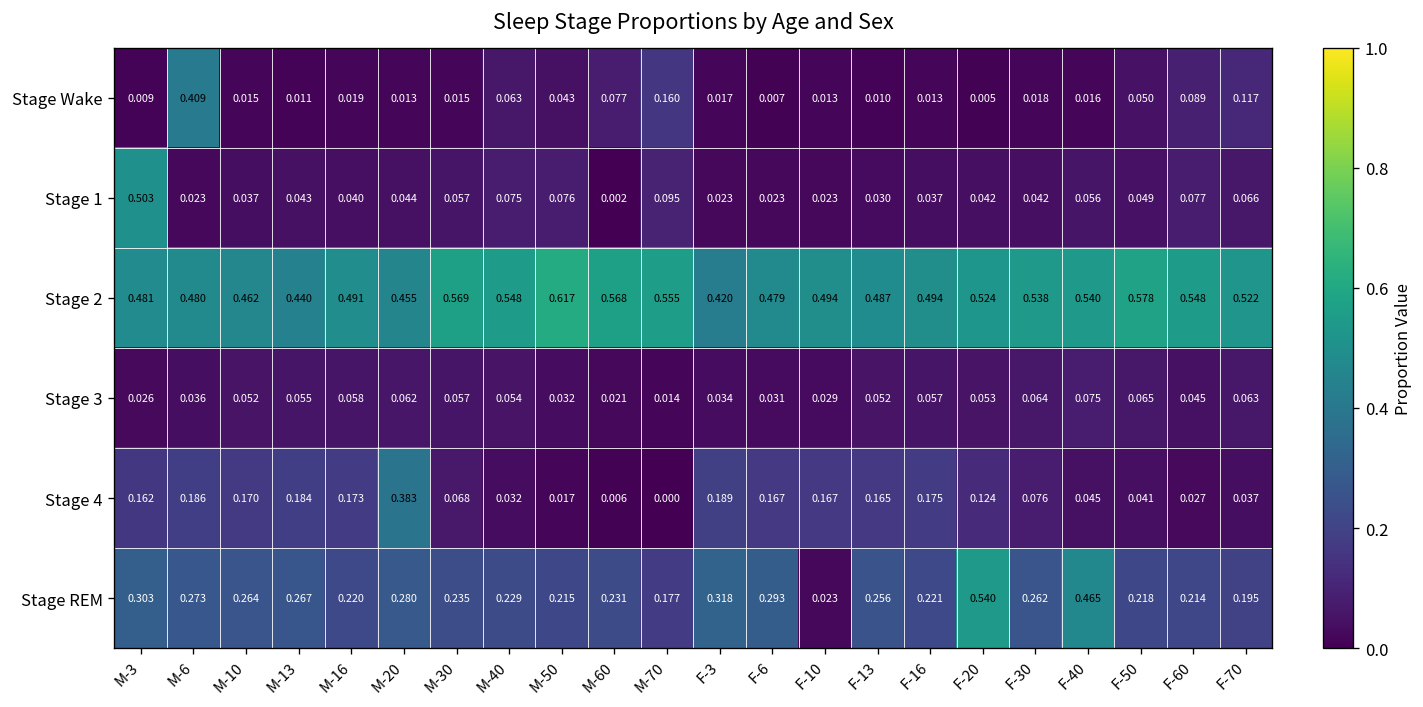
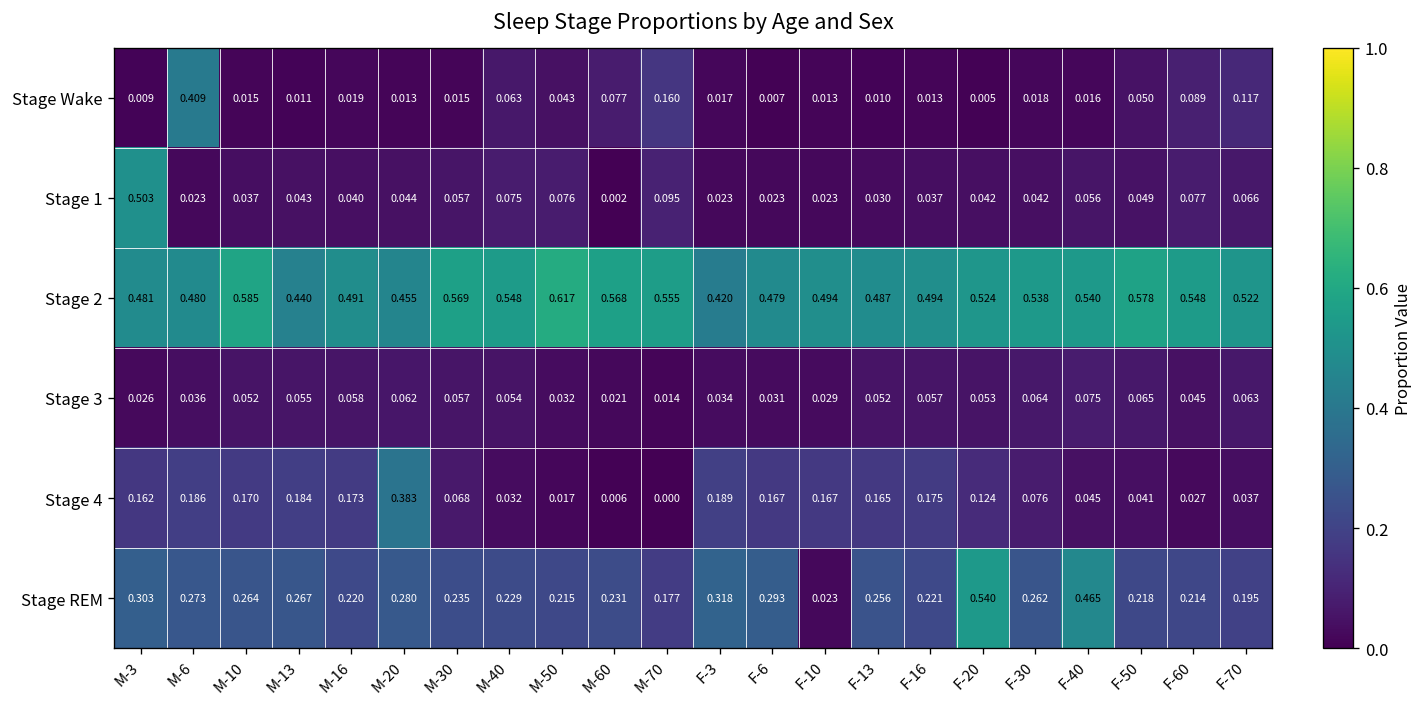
  {
    "Stage Wake": {
      "M-3": 0.009,
      "M-6": 0.409,
      "M-10": 0.015,
      "M-13": 0.011,
      "M-16": 0.019,
      "M-20": 0.013,
      "M-30": 0.015,
      "M-40": 0.063,
      "M-50": 0.043,
      "M-60": 0.077,
      "M-70": 0.160,
      "F-3": 0.017,
      "F-6": 0.007,
      "F-10": 0.013,
      "F-13": 0.010,
      "F-16": 0.013,
      "F-20": 0.005,
      "F-30": 0.018,
      "F-40": 0.016,
      "F-50": 0.050,
      "F-60": 0.089,
      "F-70": 0.117
    },
    "Stage 1": {
      "M-3": 0.503,
      "M-6": 0.023,
      "M-10": 0.037,
      "M-13": 0.043,
      "M-16": 0.040,
      "M-20": 0.044,
      "M-30": 0.057,
      "M-40": 0.075,
      "M-50": 0.076,
      "M-60": 0.002,
      "M-70": 0.095,
      "F-3": 0.023,
      "F-6": 0.023,
      "F-10": 0.023,
      "F-13": 0.030,
      "F-16": 0.037,
      "F-20": 0.042,
      "F-30": 0.042,
      "F-40": 0.056,
      "F-50": 0.049,
      "F-60": 0.077,
      "F-70": 0.066
    },
    "Stage 2": {
      "M-3": 0.481,
      "M-6": 0.480,
-     "M-10": 0.462,
+     "M-10": 0.585,
      "M-13": 0.440,
      "M-16": 0.491,
      "M-20": 0.455,
      "M-30": 0.569,
      "M-40": 0.548,
      "M-50": 0.617,
      "M-60": 0.568,
      "M-70": 0.555,
      "F-3": 0.420,
      "F-6": 0.479,
      "F-10": 0.494,
      "F-13": 0.487,
      "F-16": 0.494,
      "F-20": 0.524,
      "F-30": 0.538,
      "F-40": 0.540,
      "F-50": 0.578,
      "F-60": 0.548,
      "F-70": 0.522
    },
    "Stage 3": {
      "M-3": 0.026,
      "M-6": 0.036,
      "M-10": 0.052,
      "M-13": 0.055,
      "M-16": 0.058,
      "M-20": 0.062,
      "M-30": 0.057,
      "M-40": 0.054,
      "M-50": 0.032,
      "M-60": 0.021,
      "M-70": 0.014,
      "F-3": 0.034,
      "F-6": 0.031,
      "F-10": 0.029,
      "F-13": 0.052,
      "F-16": 0.057,
      "F-20": 0.053,
      "F-30": 0.064,
      "F-40": 0.075,
      "F-50": 0.065,
      "F-60": 0.045,
      "F-70": 0.063
    },
    "Stage 4": {
      "M-3": 0.162,
      "M-6": 0.186,
      "M-10": 0.170,
      "M-13": 0.184,
      "M-16": 0.173,
      "M-20": 0.383,
      "M-30": 0.068,
      "M-40": 0.032,
      "M-50": 0.017,
      "M-60": 0.006,
      "M-70": 0.000,
      "F-3": 0.189,
      "F-6": 0.167,
      "F-10": 0.167,
      "F-13": 0.165,
      "F-16": 0.175,
      "F-20": 0.124,
      "F-30": 0.076,
      "F-40": 0.045,
      "F-50": 0.041,
      "F-60": 0.027,
      "F-70": 0.037
    },
    "Stage REM": {
      "M-3": 0.303,
      "M-6": 0.273,
      "M-10": 0.264,
      "M-13": 0.267,
      "M-16": 0.220,
      "M-20": 0.280,
      "M-30": 0.235,
      "M-40": 0.229,
      "M-50": 0.215,
      "M-60": 0.231,
      "M-70": 0.177,
      "F-3": 0.318,
      "F-6": 0.293,
      "F-10": 0.023,
      "F-13": 0.256,
      "F-16": 0.221,
      "F-20": 0.540,
      "F-30": 0.262,
      "F-40": 0.465,
      "F-50": 0.218,
      "F-60": 0.214,
      "F-70": 0.195
    }
  }
